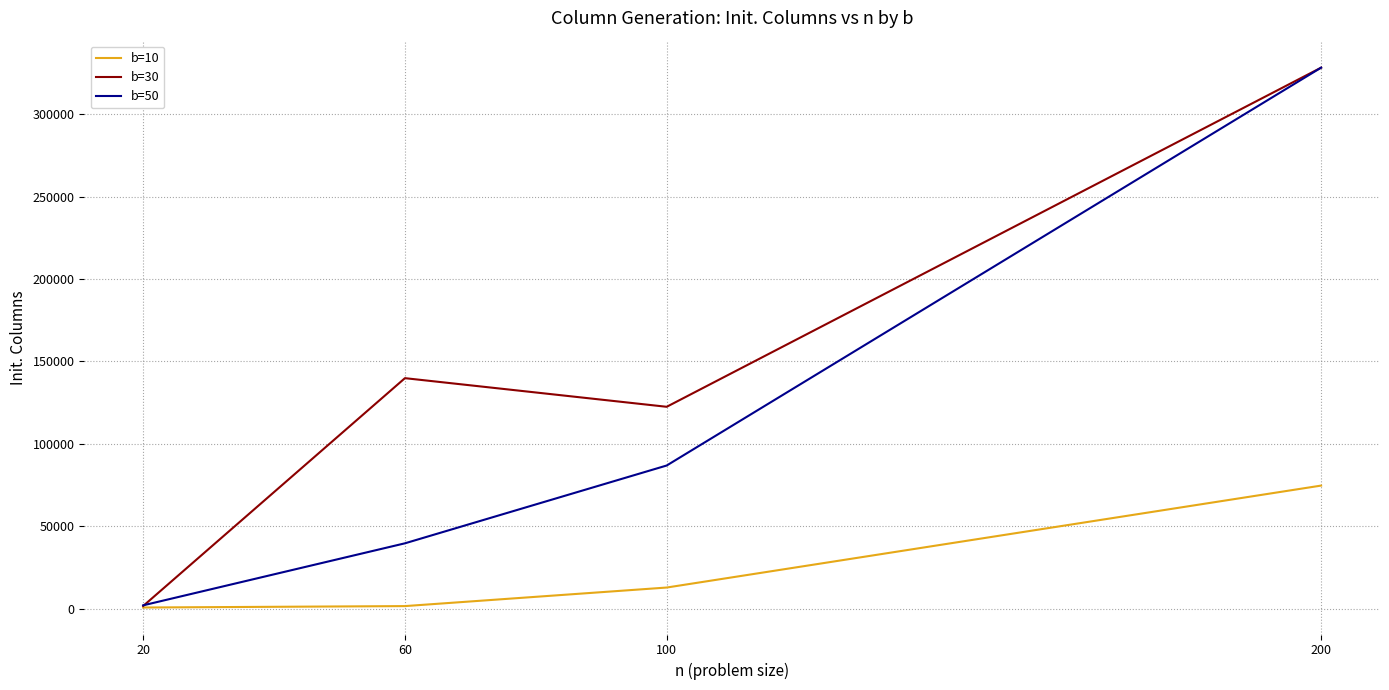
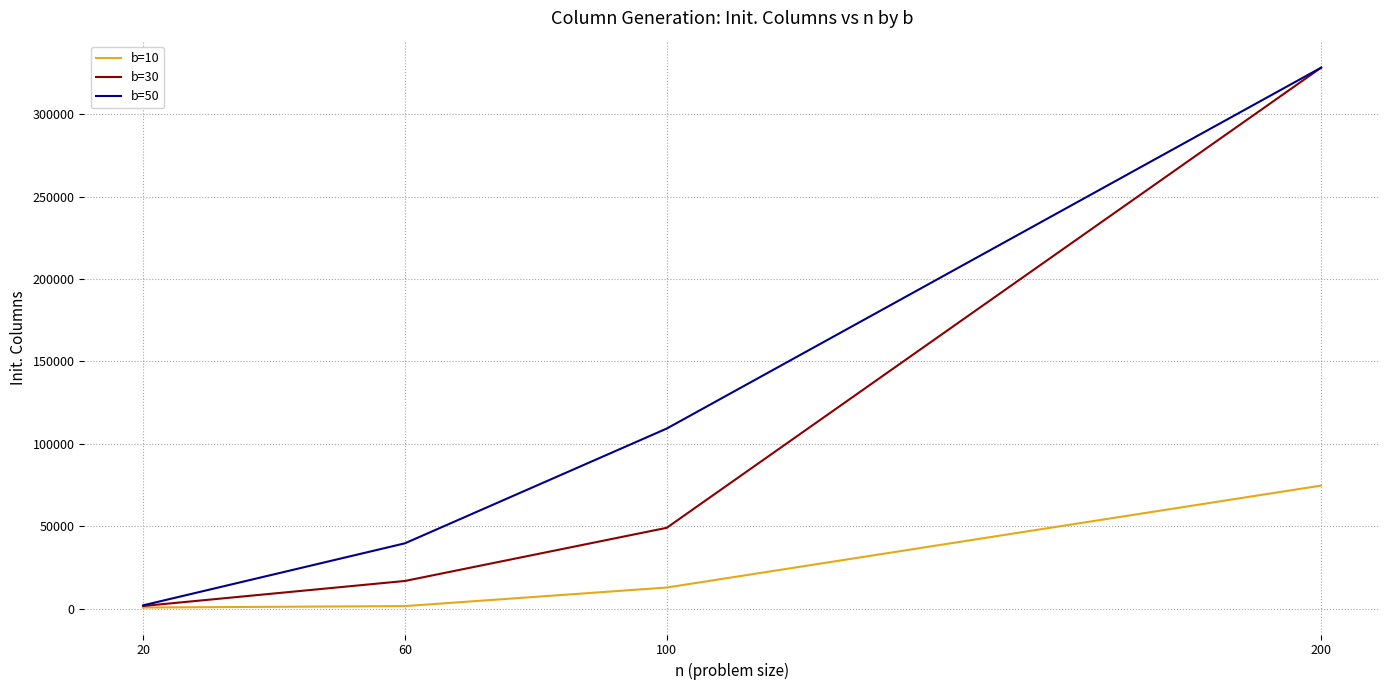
  {
    "b=10": {
      "60": 2000,
      "100": 13000,
      "200": 75000
    },
    "b=30": {
-     "60": 140000,
-     "100": 122000
+     "60": 17000,
+     "100": 49000
    },
    "b=50": {
      "60": 40000,
-     "100": 87000
+     "100": 109000
    }
  }
